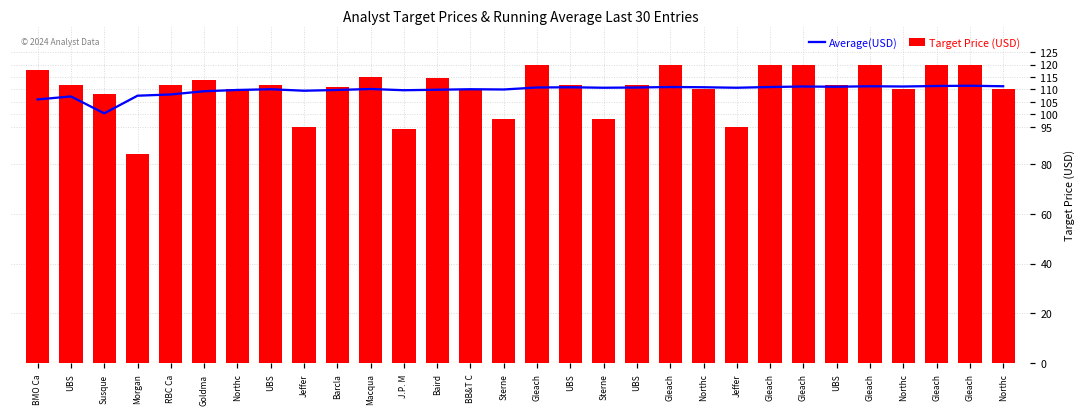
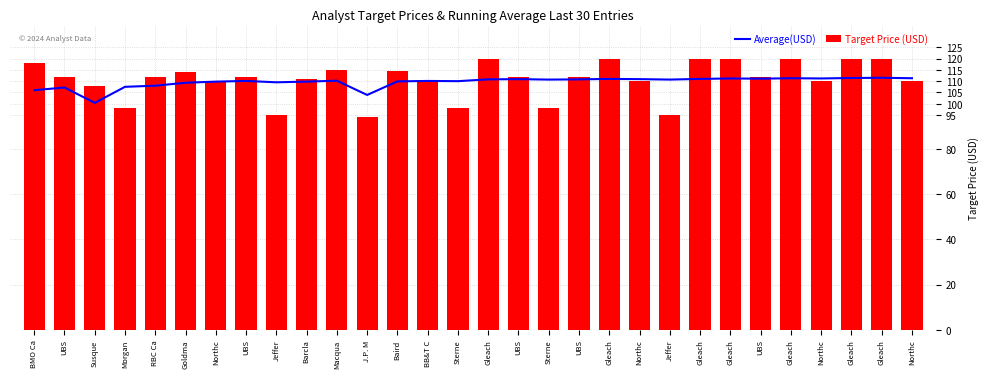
  {
    "Average(USD)": {
      "BMO Ca": 106,
      "Susque": 100,
      "Morgan": 108,
      "RBC Ca": 108,
      "Goldma": 109,
      "Barcla": 110,
      "Macqua": 110,
-     "J.P. M": 110,
+     "J.P. M": 104,
      "Baird": 110,
      "BB&T C": 110
    },
    "Target Price (USD)": {
      "Susque": 108,
-     "Morgan": 84,
+     "Morgan": 98,
      "RBC Ca": 112,
      "Goldma": 114,
      "Barcla": 111,
      "Macqua": 115,
      "J.P. M": 94,
      "Baird": 115,
      "BB&T C": 110
    }
  }
